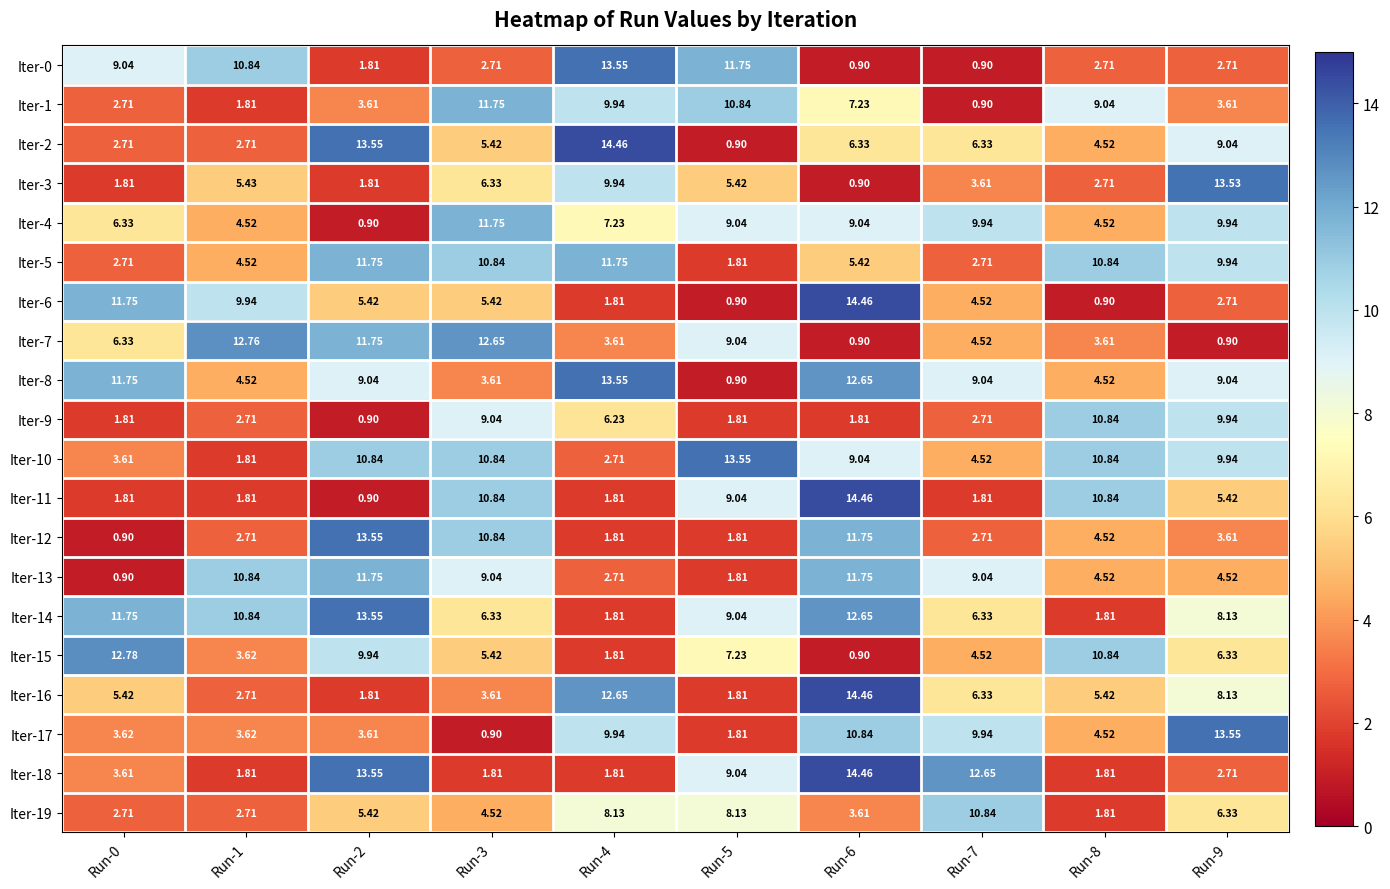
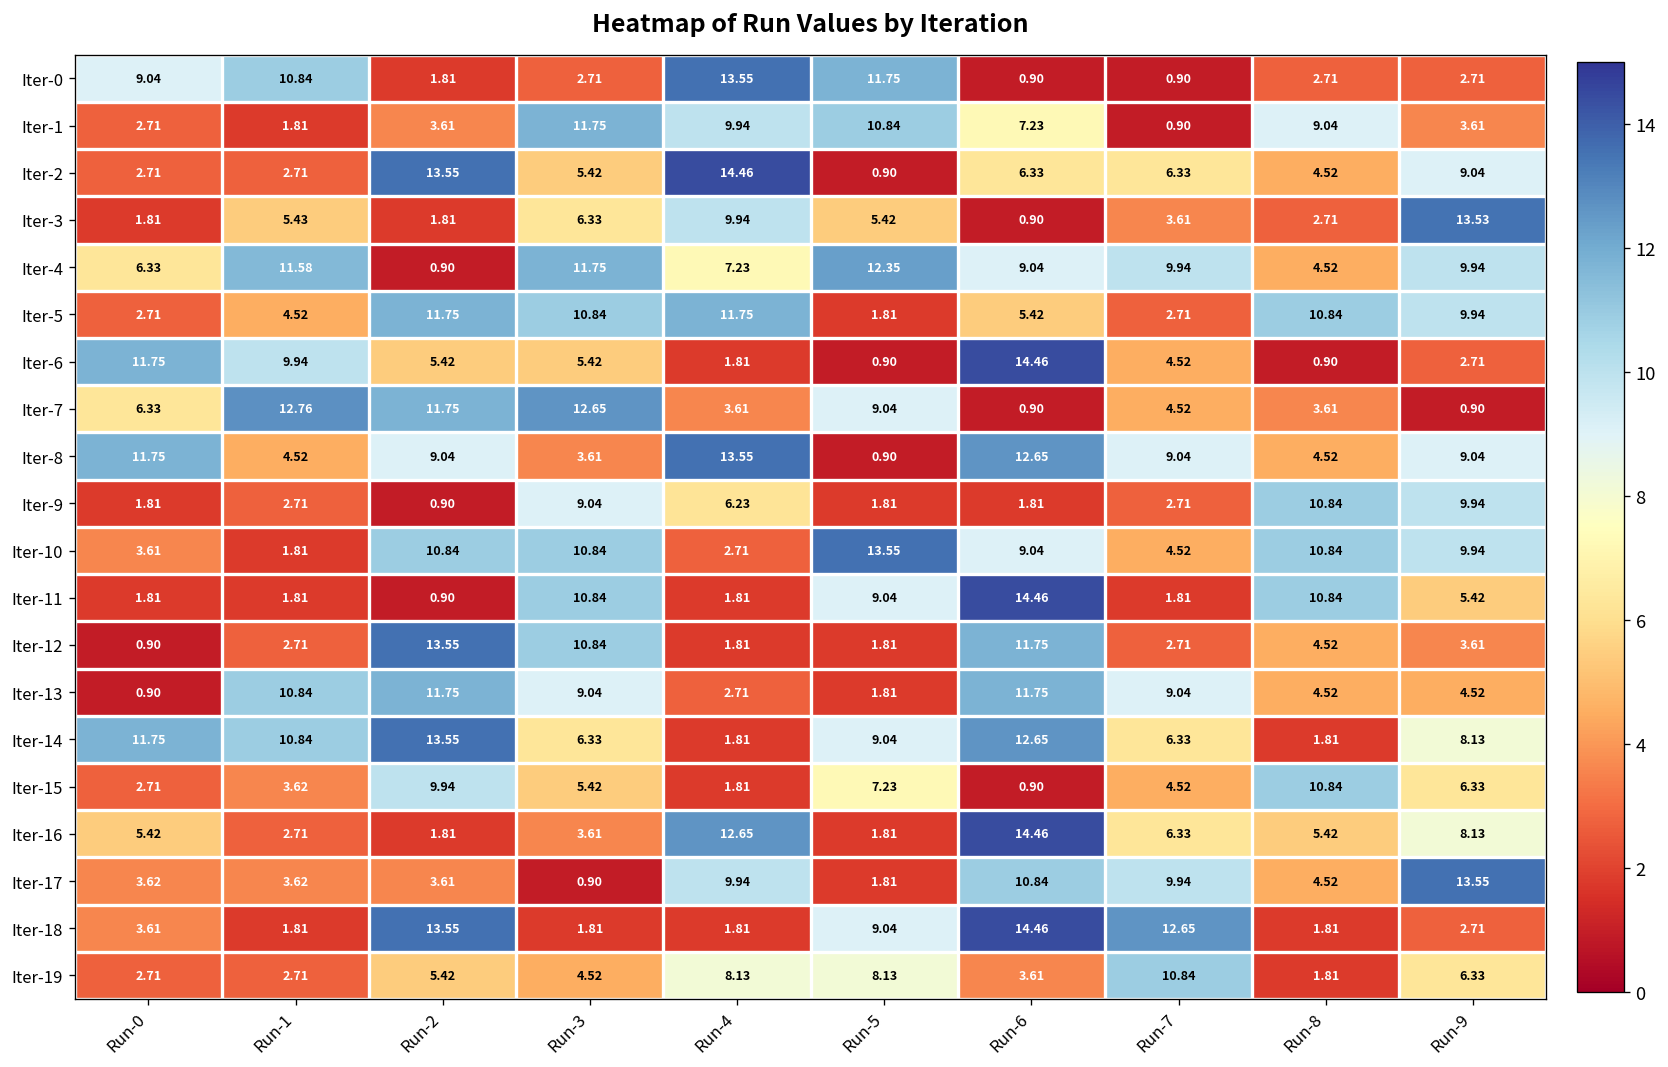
  {
    "Iter-0": {
      "Run-0": 9.04,
      "Run-1": 10.84,
      "Run-2": 1.81,
      "Run-3": 2.71,
      "Run-4": 13.55,
      "Run-5": 11.75,
      "Run-6": 0.90,
      "Run-7": 0.90,
      "Run-8": 2.71,
      "Run-9": 2.71
    },
    "Iter-1": {
      "Run-0": 2.71,
      "Run-1": 1.81,
      "Run-2": 3.61,
      "Run-3": 11.75,
      "Run-4": 9.94,
      "Run-5": 10.84,
      "Run-6": 7.23,
      "Run-7": 0.90,
      "Run-8": 9.04,
      "Run-9": 3.61
    },
    "Iter-2": {
      "Run-0": 2.71,
      "Run-1": 2.71,
      "Run-2": 13.55,
      "Run-3": 5.42,
      "Run-4": 14.46,
      "Run-5": 0.90,
      "Run-6": 6.33,
      "Run-7": 6.33,
      "Run-8": 4.52,
      "Run-9": 9.04
    },
    "Iter-3": {
      "Run-0": 1.81,
      "Run-1": 5.43,
      "Run-2": 1.81,
      "Run-3": 6.33,
      "Run-4": 9.94,
      "Run-5": 5.42,
      "Run-6": 0.90,
      "Run-7": 3.61,
      "Run-8": 2.71,
      "Run-9": 13.53
    },
    "Iter-4": {
      "Run-0": 6.33,
-     "Run-1": 4.52,
+     "Run-1": 11.58,
      "Run-2": 0.90,
      "Run-3": 11.75,
      "Run-4": 7.23,
-     "Run-5": 9.04,
+     "Run-5": 12.35,
      "Run-6": 9.04,
      "Run-7": 9.94,
      "Run-8": 4.52,
      "Run-9": 9.94
    },
    "Iter-5": {
      "Run-0": 2.71,
      "Run-1": 4.52,
      "Run-2": 11.75,
      "Run-3": 10.84,
      "Run-4": 11.75,
      "Run-5": 1.81,
      "Run-6": 5.42,
      "Run-7": 2.71,
      "Run-8": 10.84,
      "Run-9": 9.94
    },
    "Iter-6": {
      "Run-0": 11.75,
      "Run-1": 9.94,
      "Run-2": 5.42,
      "Run-3": 5.42,
      "Run-4": 1.81,
      "Run-5": 0.90,
      "Run-6": 14.46,
      "Run-7": 4.52,
      "Run-8": 0.90,
      "Run-9": 2.71
    },
    "Iter-7": {
      "Run-0": 6.33,
      "Run-1": 12.76,
      "Run-2": 11.75,
      "Run-3": 12.65,
      "Run-4": 3.61,
      "Run-5": 9.04,
      "Run-6": 0.90,
      "Run-7": 4.52,
      "Run-8": 3.61,
      "Run-9": 0.90
    },
    "Iter-8": {
      "Run-0": 11.75,
      "Run-1": 4.52,
      "Run-2": 9.04,
      "Run-3": 3.61,
      "Run-4": 13.55,
      "Run-5": 0.90,
      "Run-6": 12.65,
      "Run-7": 9.04,
      "Run-8": 4.52,
      "Run-9": 9.04
    },
    "Iter-9": {
      "Run-0": 1.81,
      "Run-1": 2.71,
      "Run-2": 0.90,
      "Run-3": 9.04,
      "Run-4": 6.23,
      "Run-5": 1.81,
      "Run-6": 1.81,
      "Run-7": 2.71,
      "Run-8": 10.84,
      "Run-9": 9.94
    },
    "Iter-10": {
      "Run-0": 3.61,
      "Run-1": 1.81,
      "Run-2": 10.84,
      "Run-3": 10.84,
      "Run-4": 2.71,
      "Run-5": 13.55,
      "Run-6": 9.04,
      "Run-7": 4.52,
      "Run-8": 10.84,
      "Run-9": 9.94
    },
    "Iter-11": {
      "Run-0": 1.81,
      "Run-1": 1.81,
      "Run-2": 0.90,
      "Run-3": 10.84,
      "Run-4": 1.81,
      "Run-5": 9.04,
      "Run-6": 14.46,
      "Run-7": 1.81,
      "Run-8": 10.84,
      "Run-9": 5.42
    },
    "Iter-12": {
      "Run-0": 0.90,
      "Run-1": 2.71,
      "Run-2": 13.55,
      "Run-3": 10.84,
      "Run-4": 1.81,
      "Run-5": 1.81,
      "Run-6": 11.75,
      "Run-7": 2.71,
      "Run-8": 4.52,
      "Run-9": 3.61
    },
    "Iter-13": {
      "Run-0": 0.90,
      "Run-1": 10.84,
      "Run-2": 11.75,
      "Run-3": 9.04,
      "Run-4": 2.71,
      "Run-5": 1.81,
      "Run-6": 11.75,
      "Run-7": 9.04,
      "Run-8": 4.52,
      "Run-9": 4.52
    },
    "Iter-14": {
      "Run-0": 11.75,
      "Run-1": 10.84,
      "Run-2": 13.55,
      "Run-3": 6.33,
      "Run-4": 1.81,
      "Run-5": 9.04,
      "Run-6": 12.65,
      "Run-7": 6.33,
      "Run-8": 1.81,
      "Run-9": 8.13
    },
    "Iter-15": {
-     "Run-0": 12.78,
+     "Run-0": 2.71,
      "Run-1": 3.62,
      "Run-2": 9.94,
      "Run-3": 5.42,
      "Run-4": 1.81,
      "Run-5": 7.23,
      "Run-6": 0.90,
      "Run-7": 4.52,
      "Run-8": 10.84,
      "Run-9": 6.33
    },
    "Iter-16": {
      "Run-0": 5.42,
      "Run-1": 2.71,
      "Run-2": 1.81,
      "Run-3": 3.61,
      "Run-4": 12.65,
      "Run-5": 1.81,
      "Run-6": 14.46,
      "Run-7": 6.33,
      "Run-8": 5.42,
      "Run-9": 8.13
    },
    "Iter-17": {
      "Run-0": 3.62,
      "Run-1": 3.62,
      "Run-2": 3.61,
      "Run-3": 0.90,
      "Run-4": 9.94,
      "Run-5": 1.81,
      "Run-6": 10.84,
      "Run-7": 9.94,
      "Run-8": 4.52,
      "Run-9": 13.55
    },
    "Iter-18": {
      "Run-0": 3.61,
      "Run-1": 1.81,
      "Run-2": 13.55,
      "Run-3": 1.81,
      "Run-4": 1.81,
      "Run-5": 9.04,
      "Run-6": 14.46,
      "Run-7": 12.65,
      "Run-8": 1.81,
      "Run-9": 2.71
    },
    "Iter-19": {
      "Run-0": 2.71,
      "Run-1": 2.71,
      "Run-2": 5.42,
      "Run-3": 4.52,
      "Run-4": 8.13,
      "Run-5": 8.13,
      "Run-6": 3.61,
      "Run-7": 10.84,
      "Run-8": 1.81,
      "Run-9": 6.33
    }
  }
